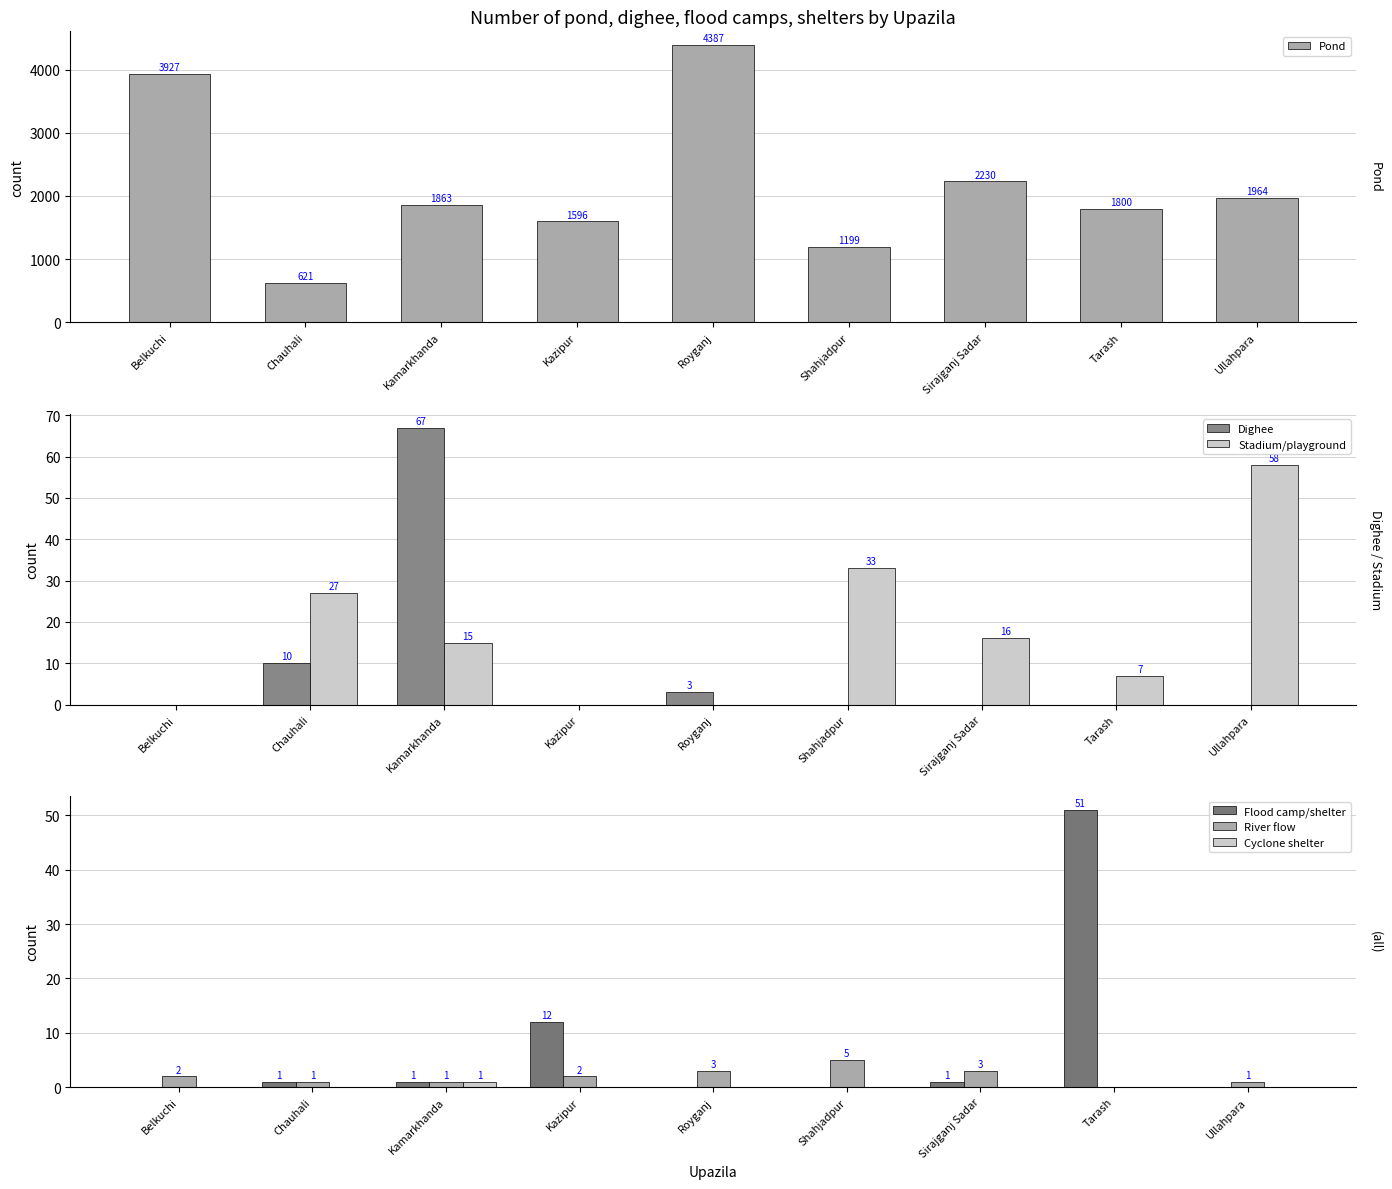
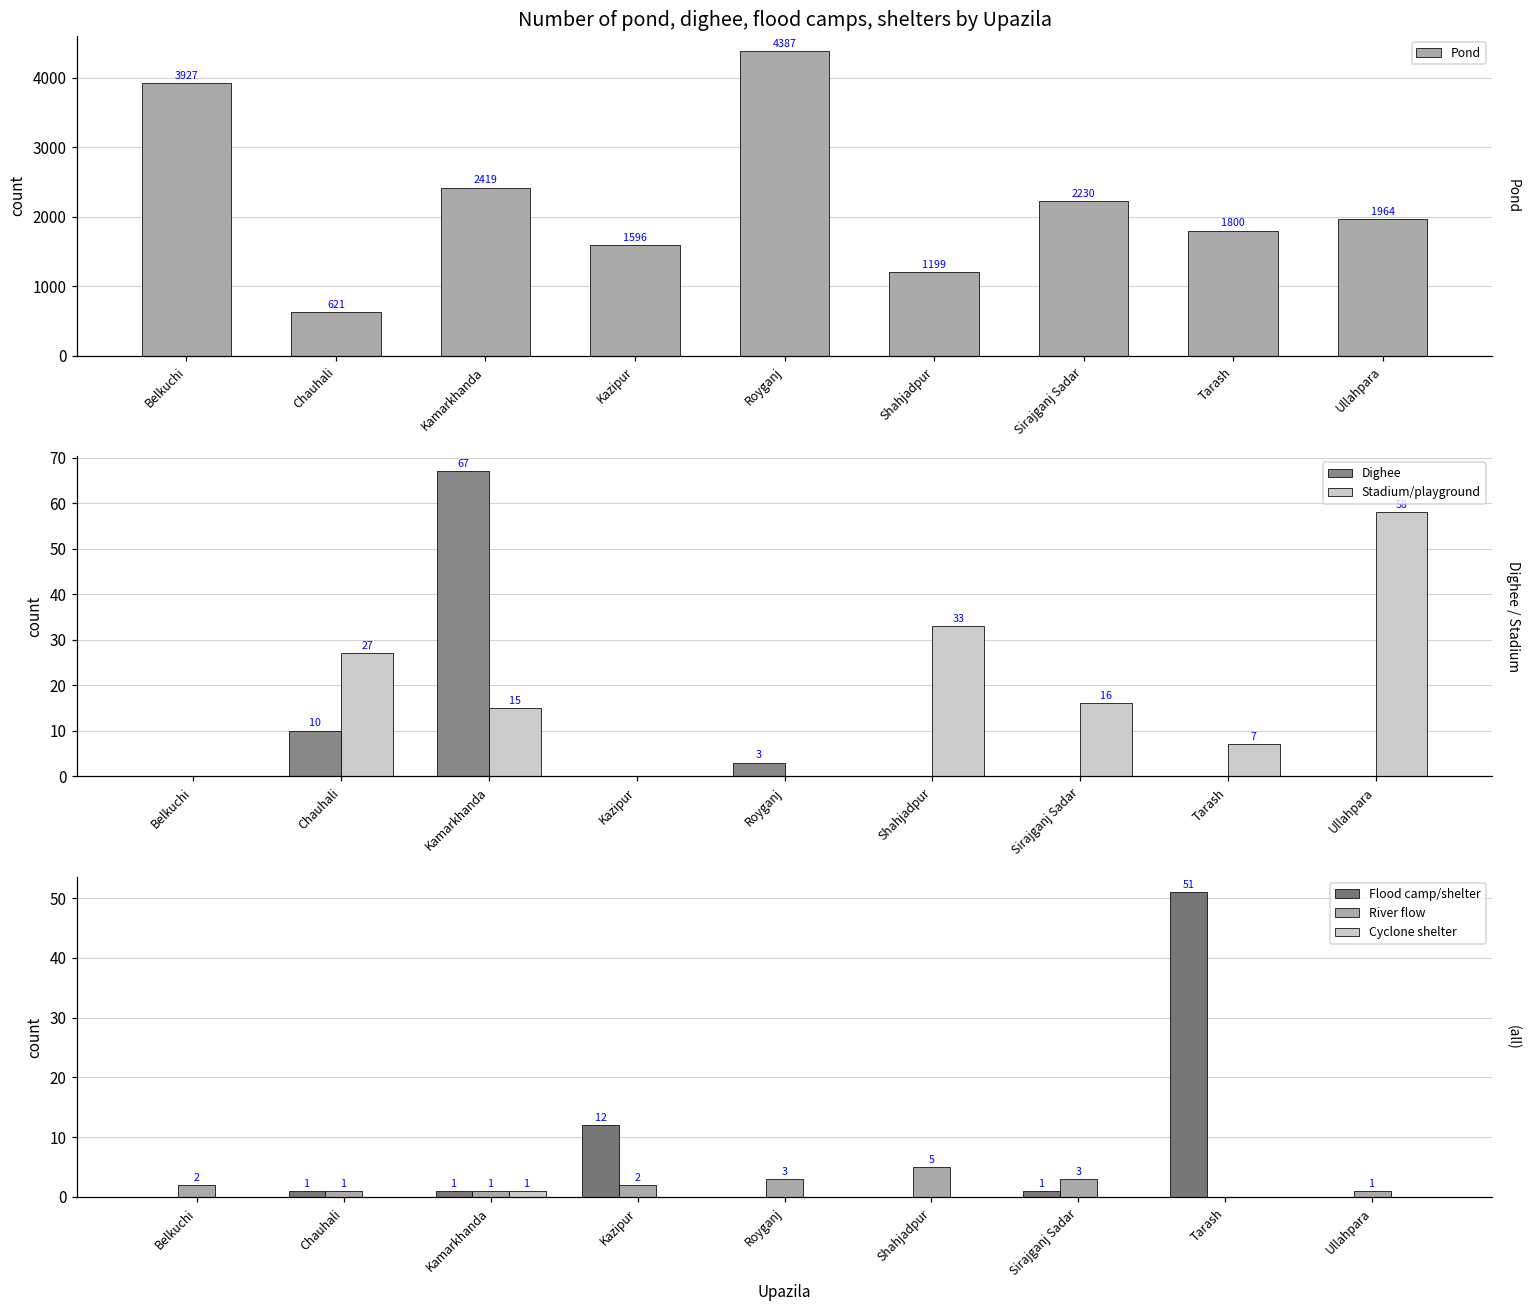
  {
    "Number of pond, dighee, flood camps, shelters by Upazila": {
      "Belkuchi": 3927,
      "Chauhali": 621,
-     "Kamarkhanda": 1863,
+     "Kamarkhanda": 2419,
      "Kazipur": 1596,
      "Royganj": 4387,
      "Shahjadpur": 1199,
      "Sirajganj Sadar": 2230,
      "Tarash": 1800,
      "Ullahpara": 1964
    }
  }
